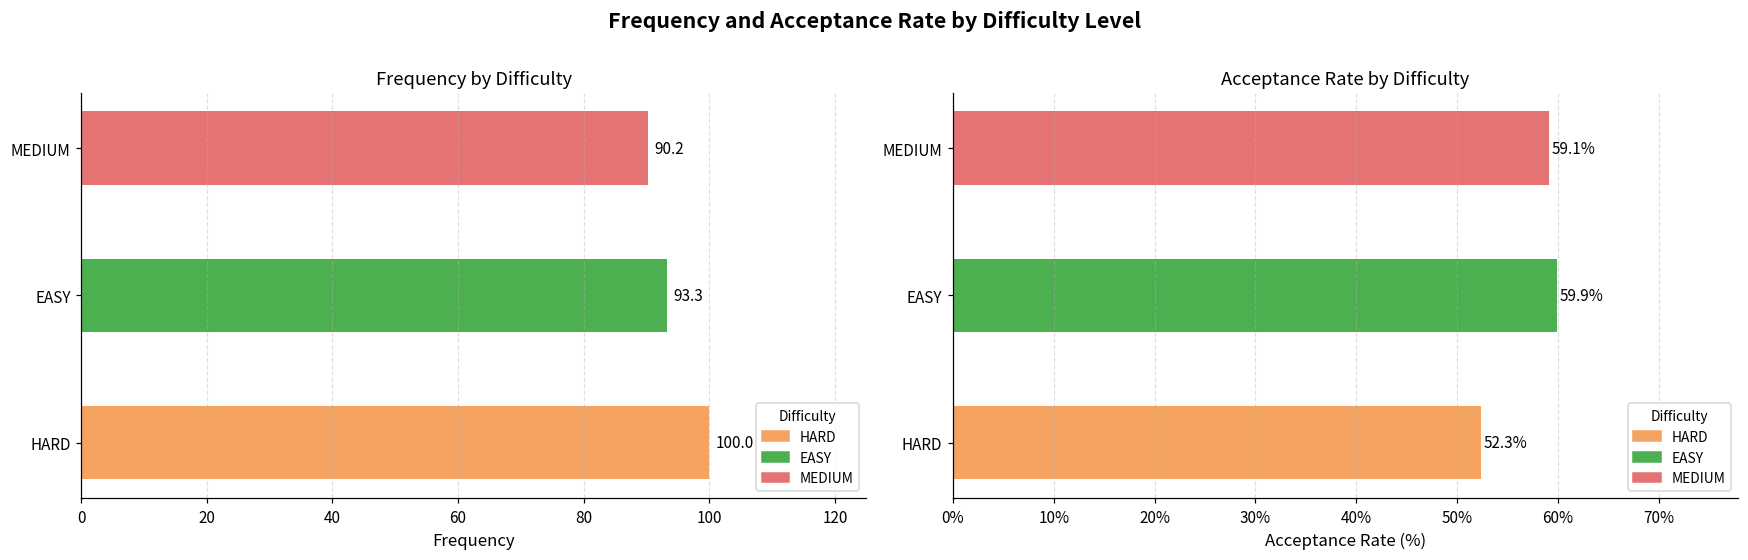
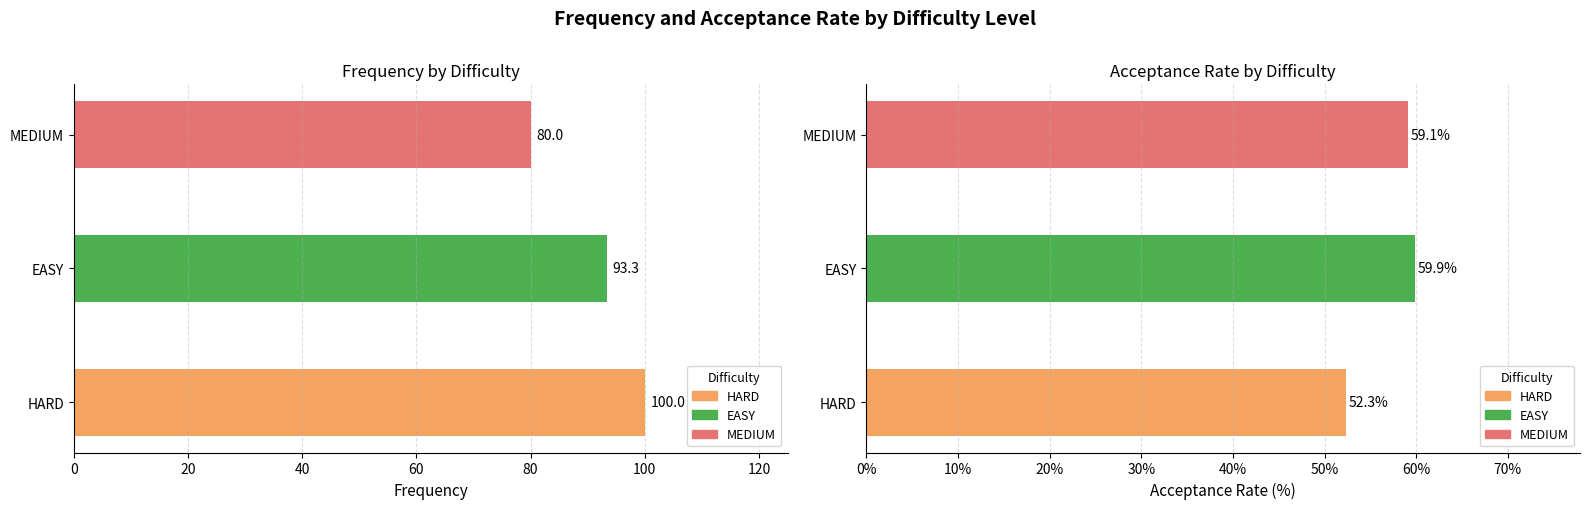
  {
    "Frequency by Difficulty": {
-     "MEDIUM": "90.2",
+     "MEDIUM": "80.0",
      "EASY": "93.3",
      "HARD": "100.0"
    },
    "Acceptance Rate by Difficulty": {
      "MEDIUM": "59.1%",
      "EASY": "59.9%",
      "HARD": "52.3%"
    }
  }
